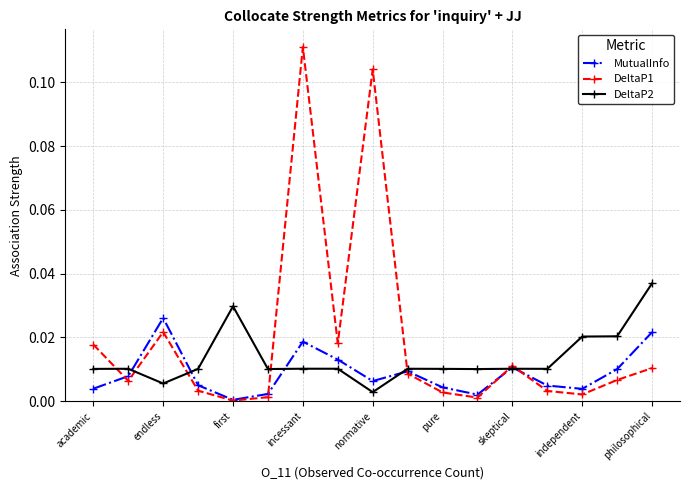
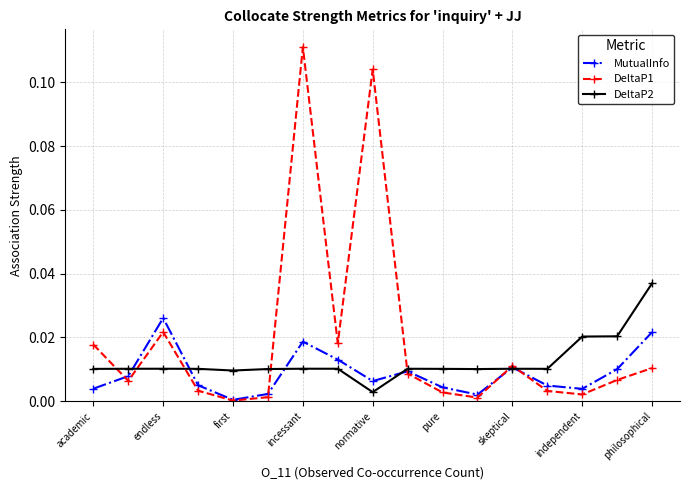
  {
    "MutualInfo": {
      "academic": 0.004,
      "endless": 0.026,
      "normative": 0.006,
      "philosophical": 0.022
    },
    "DeltaP1": {
      "academic": 0.018,
      "endless": 0.022,
      "normative": 0.104,
      "philosophical": 0.010
    },
    "DeltaP2": {
      "academic": 0.010,
-     "endless": 0.006,
-     "first": 0.030,
+     "endless": 0.010,
+     "first": 0.010,
      "normative": 0.003,
      "philosophical": 0.037
    }
  }
